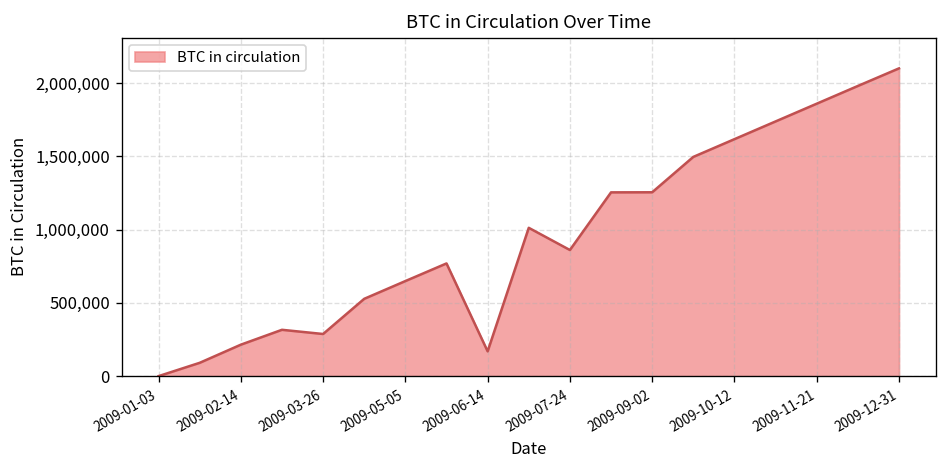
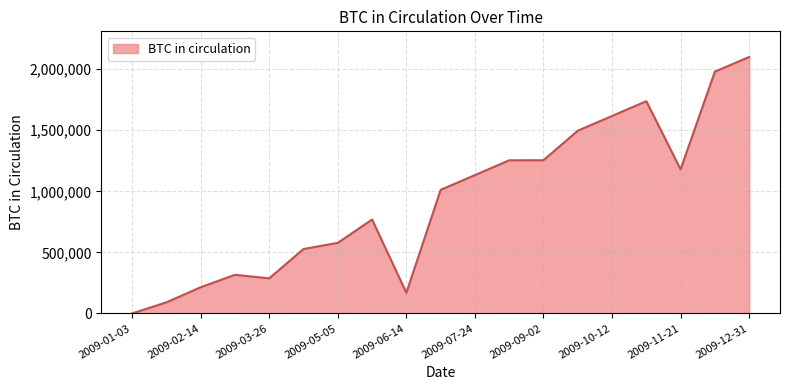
  {
    "2009-01-03": "0",
    "2009-02-14": "210,000",
    "2009-03-26": "290,000",
-   "2009-05-05": "650,000",
+   "2009-05-05": "580,000",
    "2009-06-14": "170,000",
-   "2009-07-24": "860,000",
+   "2009-07-24": "1,130,000",
    "2009-09-02": "1,250,000",
    "2009-10-12": "1,620,000",
-   "2009-11-21": "1,860,000",
+   "2009-11-21": "1,180,000",
    "2009-12-31": "2,100,000"
  }
